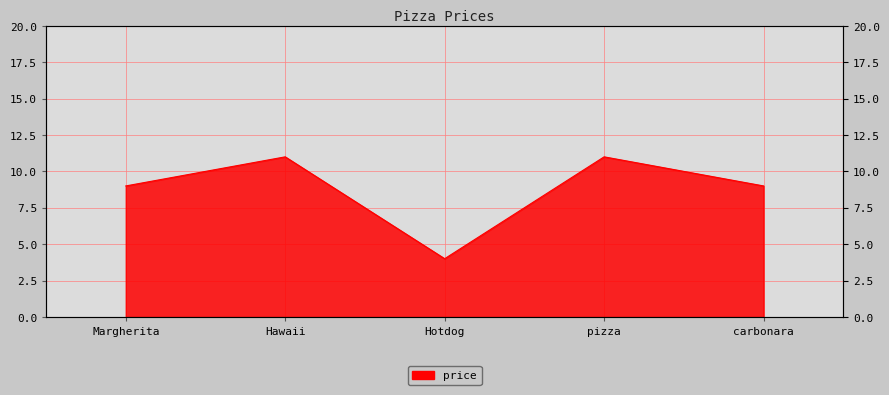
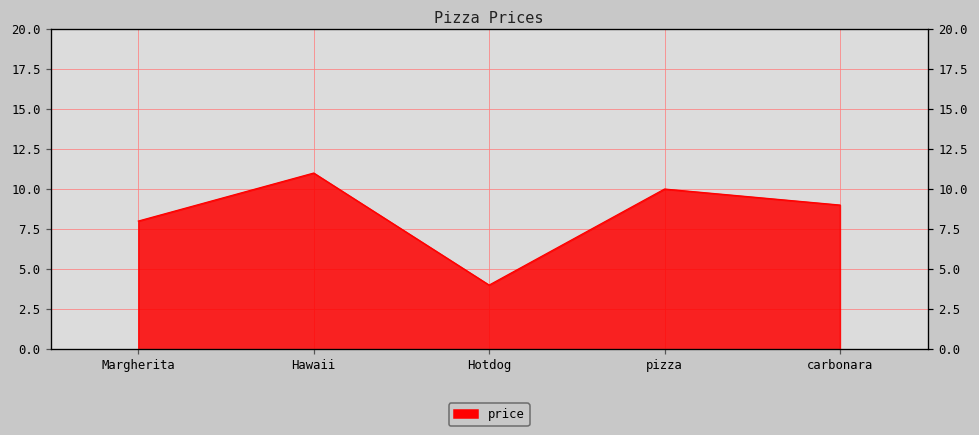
  {
-   "Margherita": 9,
+   "Margherita": 8,
    "Hawaii": 11,
    "Hotdog": 4,
-   "pizza": 11,
+   "pizza": 10,
    "carbonara": 9
  }
